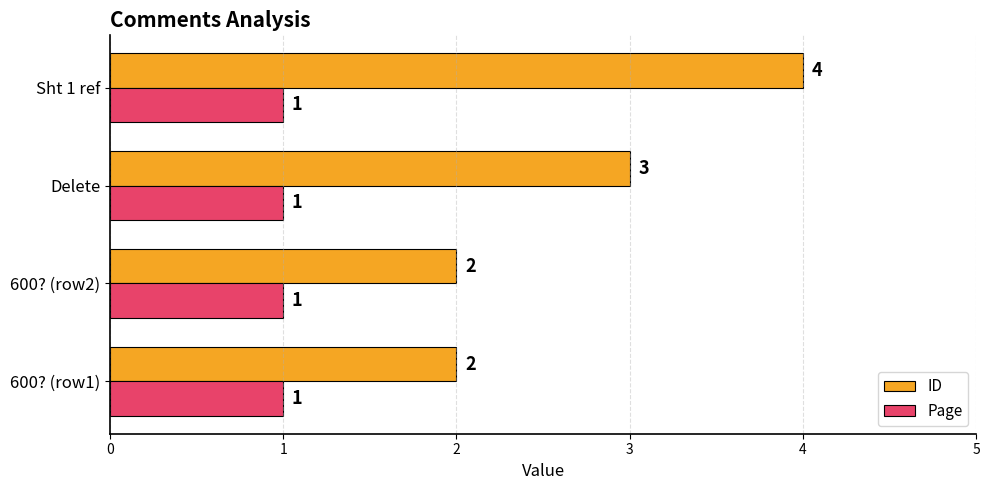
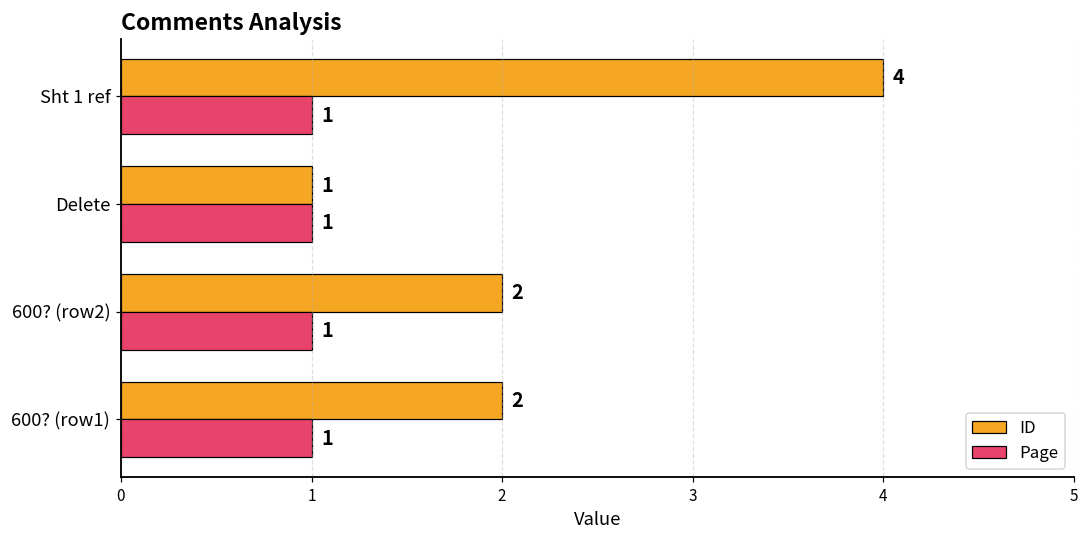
  {
    "ID": {
      "Sht 1 ref": 4,
-     "Delete": 3,
+     "Delete": 1,
      "600? (row2)": 2,
      "600? (row1)": 2
    },
    "Page": {
      "Sht 1 ref": 1,
      "Delete": 1,
      "600? (row2)": 1,
      "600? (row1)": 1
    }
  }
